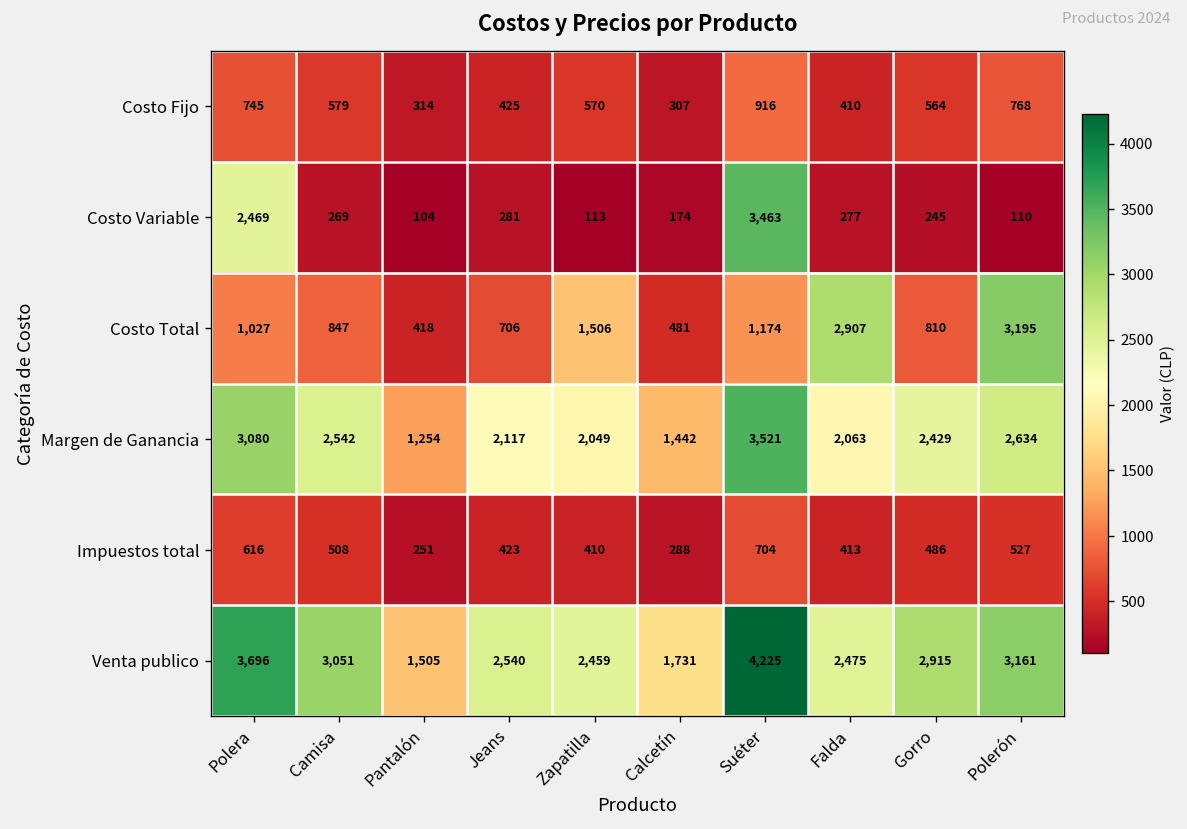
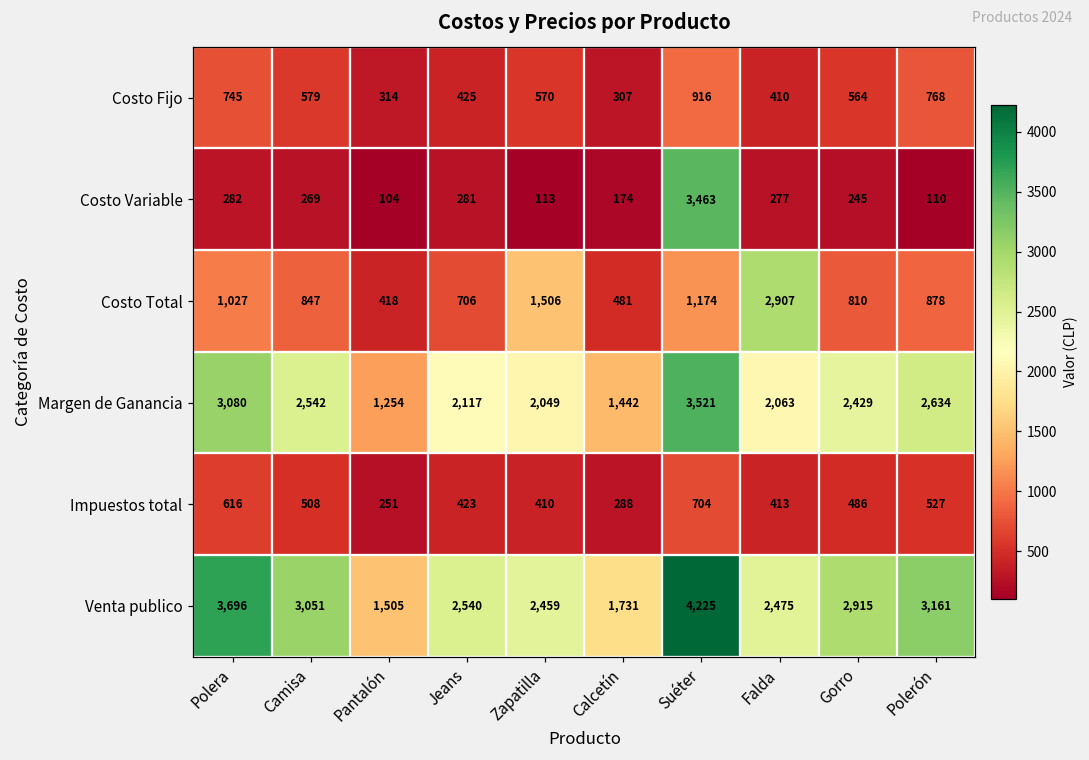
  {
    "Costo Fijo": {
      "Polera": "745",
      "Camisa": "579",
      "Pantalón": "314",
      "Jeans": "425",
      "Zapatilla": "570",
      "Calcetín": "307",
      "Suéter": "916",
      "Falda": "410",
      "Gorro": "564",
      "Polerón": "768"
    },
    "Costo Variable": {
-     "Polera": "2,469",
+     "Polera": "282",
      "Camisa": "269",
      "Pantalón": "104",
      "Jeans": "281",
      "Zapatilla": "113",
      "Calcetín": "174",
      "Suéter": "3,463",
      "Falda": "277",
      "Gorro": "245",
      "Polerón": "110"
    },
    "Costo Total": {
      "Polera": "1,027",
      "Camisa": "847",
      "Pantalón": "418",
      "Jeans": "706",
      "Zapatilla": "1,506",
      "Calcetín": "481",
      "Suéter": "1,174",
      "Falda": "2,907",
      "Gorro": "810",
-     "Polerón": "3,195"
+     "Polerón": "878"
    },
    "Margen de Ganancia": {
      "Polera": "3,080",
      "Camisa": "2,542",
      "Pantalón": "1,254",
      "Jeans": "2,117",
      "Zapatilla": "2,049",
      "Calcetín": "1,442",
      "Suéter": "3,521",
      "Falda": "2,063",
      "Gorro": "2,429",
      "Polerón": "2,634"
    },
    "Impuestos total": {
      "Polera": "616",
      "Camisa": "508",
      "Pantalón": "251",
      "Jeans": "423",
      "Zapatilla": "410",
      "Calcetín": "288",
      "Suéter": "704",
      "Falda": "413",
      "Gorro": "486",
      "Polerón": "527"
    },
    "Venta publico": {
      "Polera": "3,696",
      "Camisa": "3,051",
      "Pantalón": "1,505",
      "Jeans": "2,540",
      "Zapatilla": "2,459",
      "Calcetín": "1,731",
      "Suéter": "4,225",
      "Falda": "2,475",
      "Gorro": "2,915",
      "Polerón": "3,161"
    }
  }
